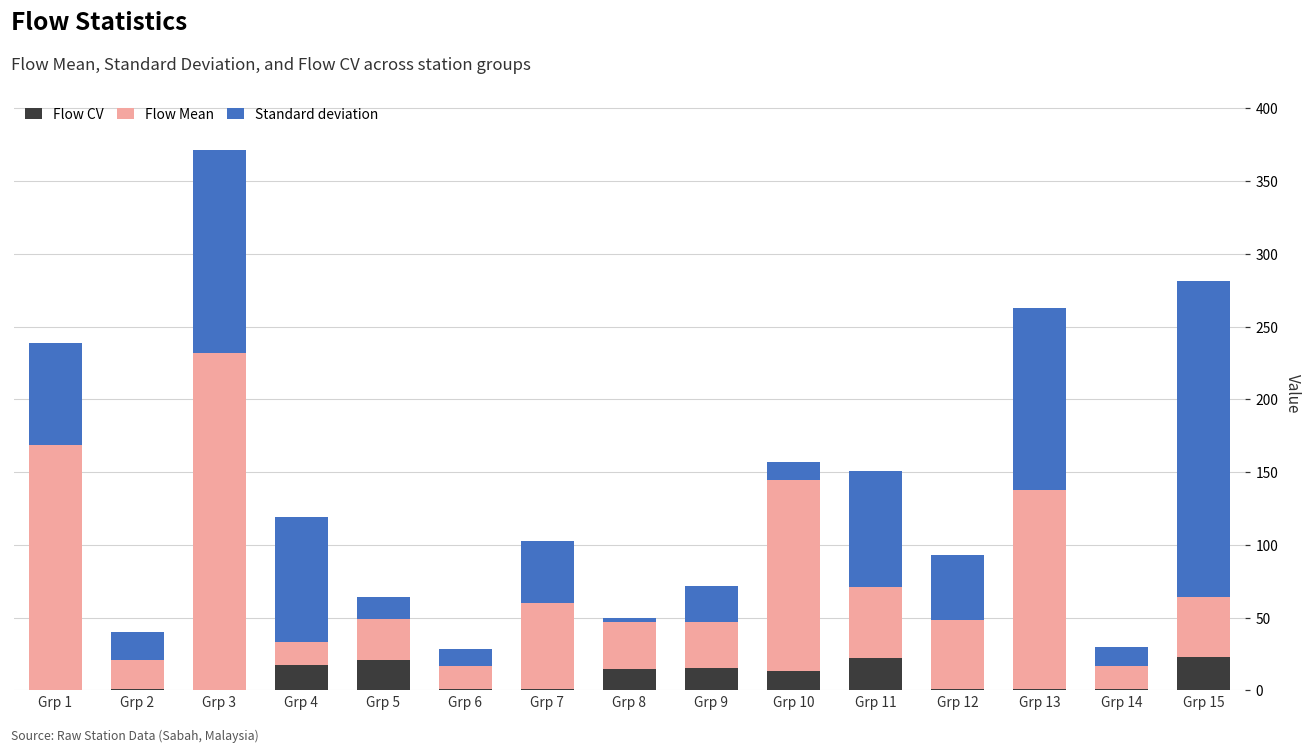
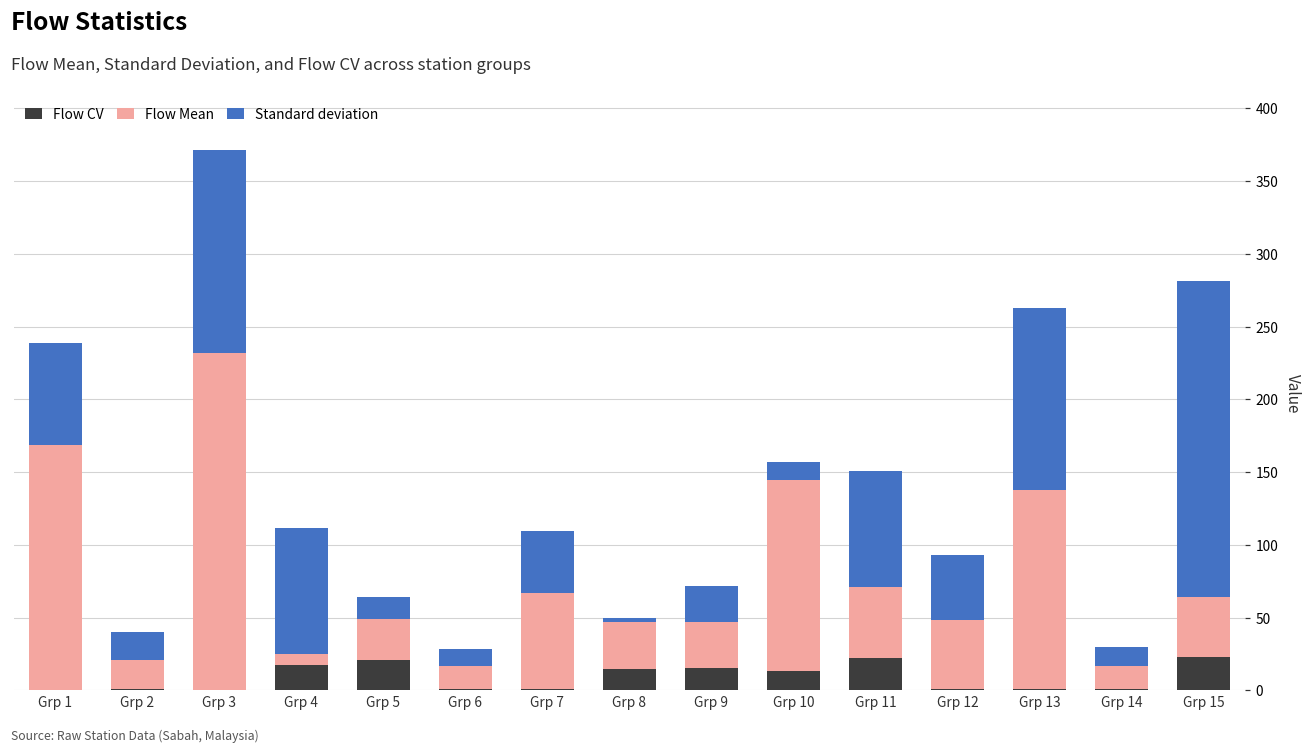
  {
    "Flow CV": {
      "Grp 4": 18,
      "Grp 5": 21,
      "Grp 8": 14,
      "Grp 9": 15,
      "Grp 10": 13,
      "Grp 11": 22,
      "Grp 15": 23
    },
    "Flow Mean": {
      "Grp 1": 168,
      "Grp 2": 20,
      "Grp 3": 231,
-     "Grp 4": 16,
+     "Grp 4": 8,
      "Grp 5": 28,
      "Grp 6": 16,
-     "Grp 7": 59,
+     "Grp 7": 66,
      "Grp 8": 32,
      "Grp 9": 32,
      "Grp 10": 131,
      "Grp 11": 49,
      "Grp 12": 47,
      "Grp 13": 137,
      "Grp 14": 16,
      "Grp 15": 41
    },
    "Standard deviation": {
      "Grp 1": 71,
      "Grp 2": 19,
      "Grp 3": 139,
      "Grp 4": 86,
      "Grp 5": 15,
      "Grp 6": 12,
      "Grp 7": 43,
      "Grp 8": 3,
      "Grp 9": 25,
      "Grp 10": 13,
      "Grp 11": 80,
      "Grp 12": 45,
      "Grp 13": 125,
      "Grp 14": 14,
      "Grp 15": 217
    }
  }
